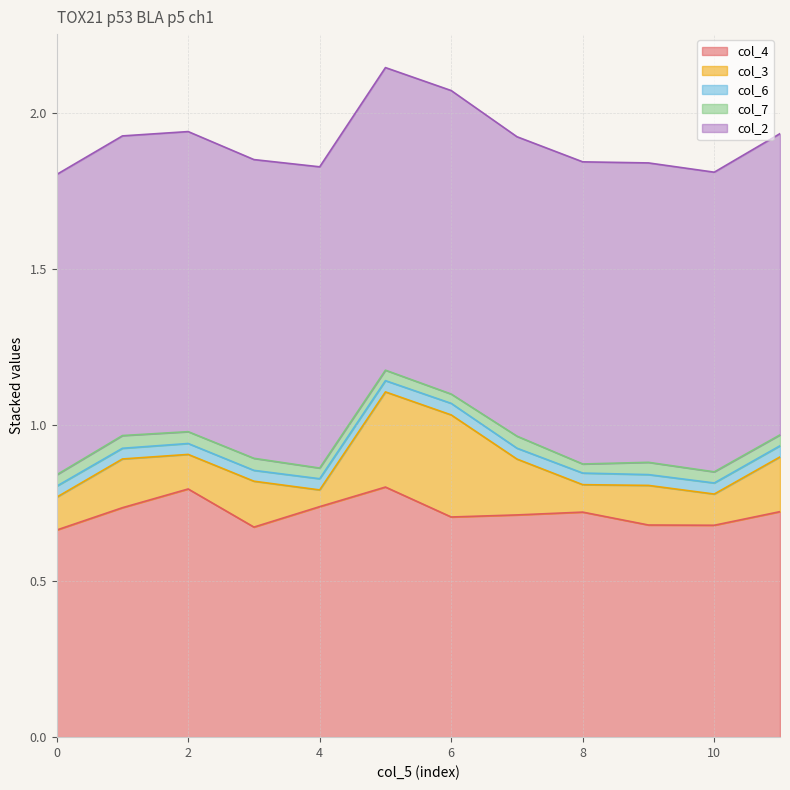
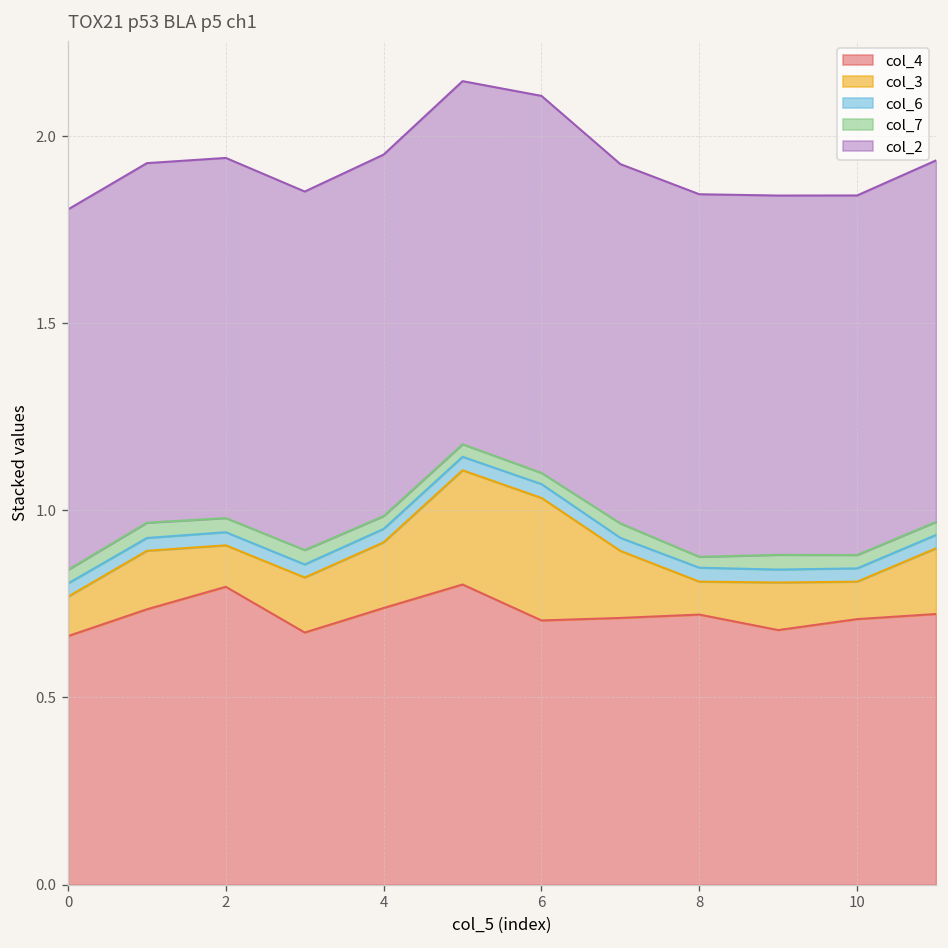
  {
    "col_4": {
      "0": 0.66,
      "2": 0.80,
      "4": 0.74,
      "6": 0.71,
      "8": 0.72,
-     "10": 0.68
+     "10": 0.71
    },
    "col_3": {
      "0": 0.11,
      "2": 0.11,
-     "4": 0.05,
+     "4": 0.18,
      "6": 0.33,
      "8": 0.09,
      "10": 0.10
    },
    "col_6": {
      "0": 0.04,
      "2": 0.04,
      "4": 0.04,
      "6": 0.04,
      "8": 0.04,
      "10": 0.04
    },
    "col_7": {
      "0": 0.04,
      "2": 0.04,
      "4": 0.03,
      "6": 0.03,
      "8": 0.03,
      "10": 0.04
    },
    "col_2": {
      "0": 0.96,
      "2": 0.96,
      "4": 0.97,
-     "6": 0.97,
+     "6": 1.01,
      "8": 0.97,
      "10": 0.96
    }
  }
